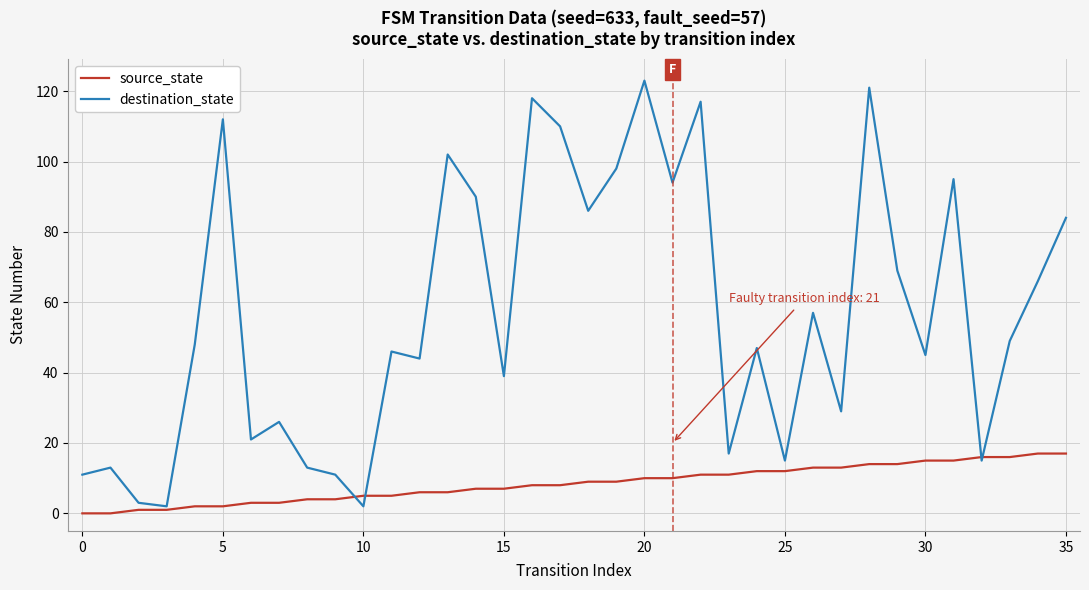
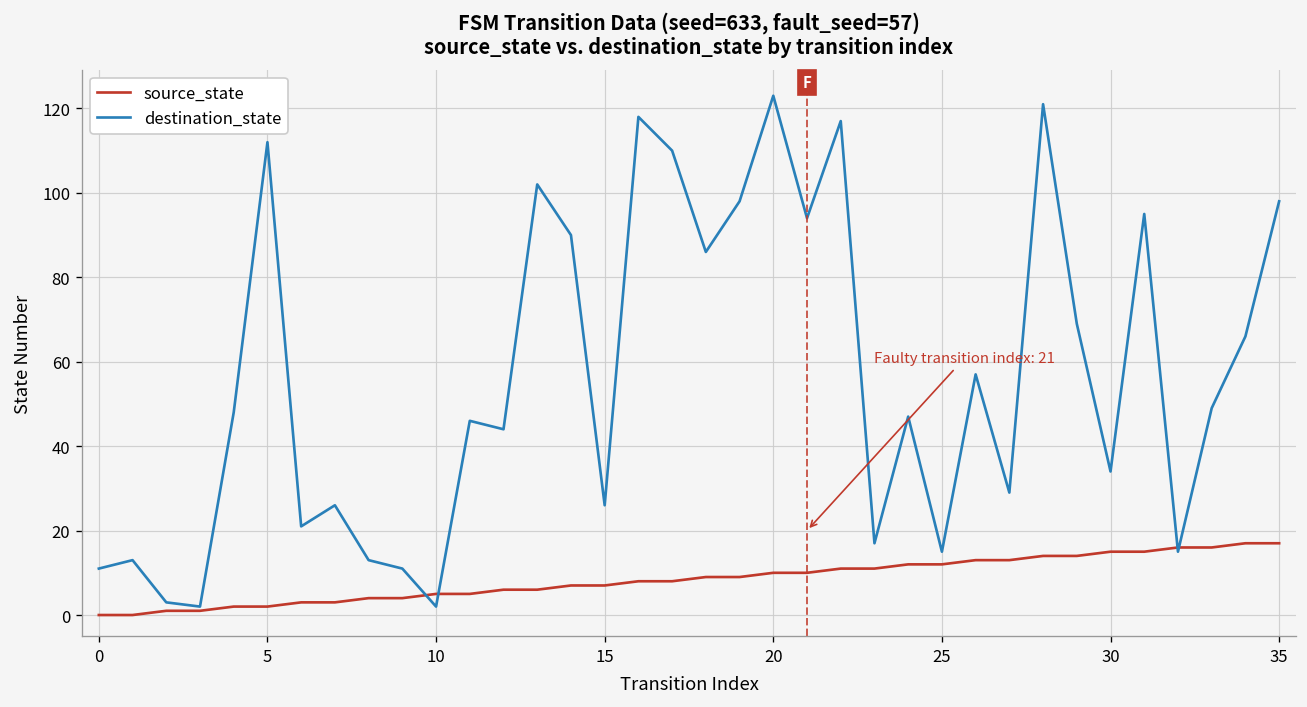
  {
    "source_state": {
      "0": 0,
      "5": 2,
      "10": 5,
      "15": 7,
      "20": 10,
      "25": 12,
      "30": 15,
      "35": 17
    },
    "destination_state": {
      "0": 11,
      "5": 112,
      "10": 2,
-     "15": 39,
+     "15": 26,
      "20": 123,
      "25": 15,
-     "30": 45,
-     "35": 84
+     "30": 34,
+     "35": 98
    }
  }
